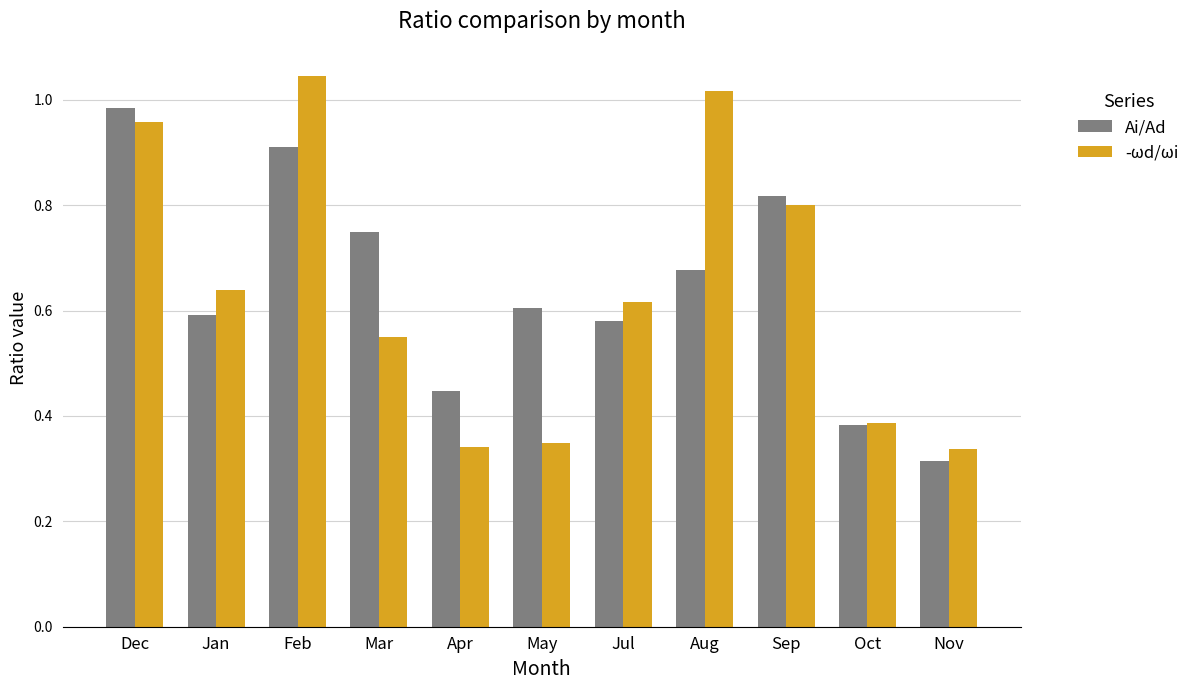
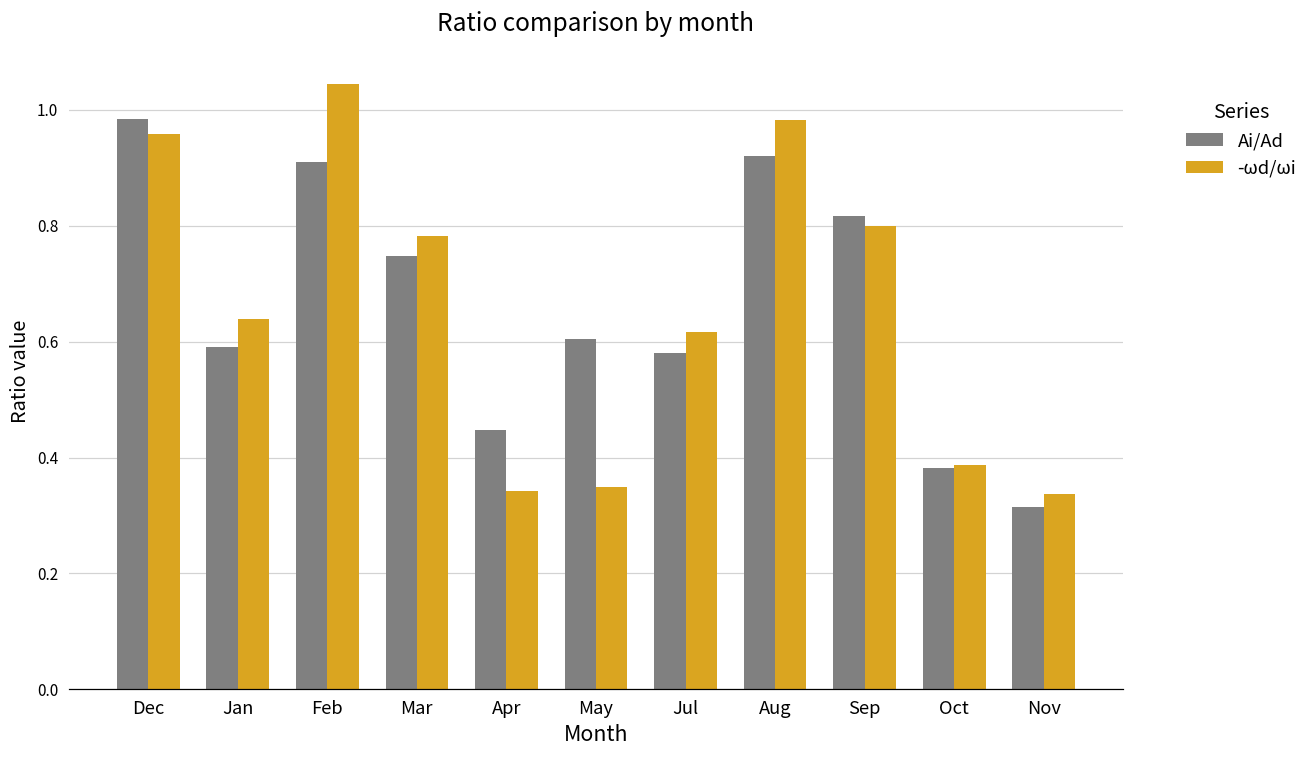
  {
    "Ai/Ad": {
      "Dec": 0.98,
      "Jan": 0.59,
      "Feb": 0.91,
      "Mar": 0.75,
      "Apr": 0.45,
      "May": 0.61,
      "Jul": 0.58,
-     "Aug": 0.68,
+     "Aug": 0.92,
      "Sep": 0.82,
      "Oct": 0.38,
      "Nov": 0.31
    },
    "-ωd/ωi": {
      "Dec": 0.96,
      "Jan": 0.64,
      "Feb": 1.04,
-     "Mar": 0.55,
+     "Mar": 0.78,
      "Apr": 0.34,
      "May": 0.35,
      "Jul": 0.62,
-     "Aug": 1.02,
+     "Aug": 0.98,
      "Sep": 0.80,
      "Oct": 0.39,
      "Nov": 0.34
    }
  }
